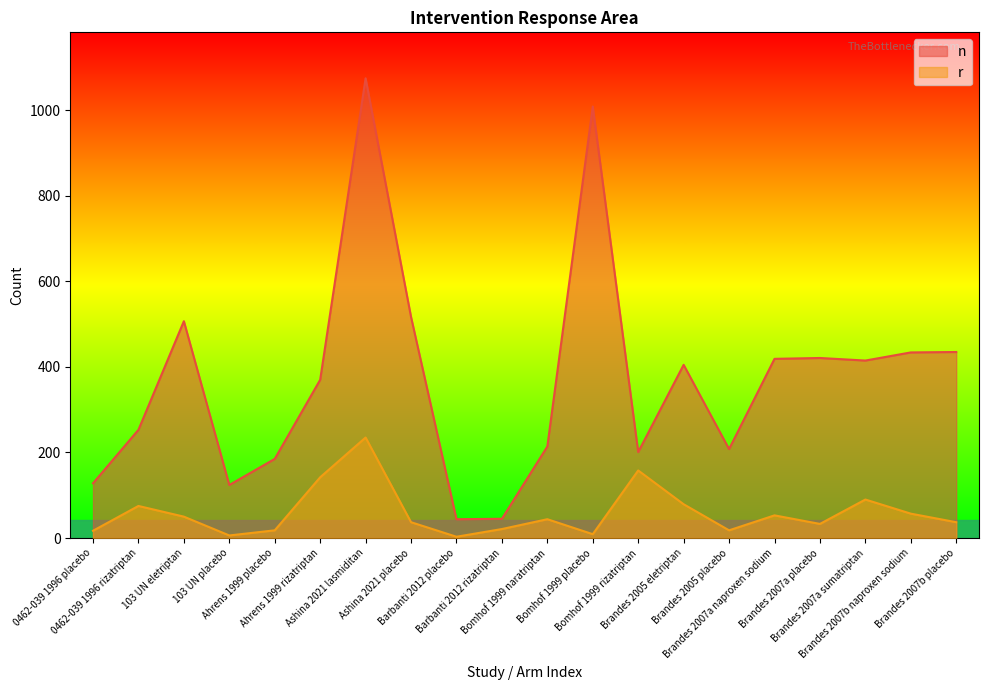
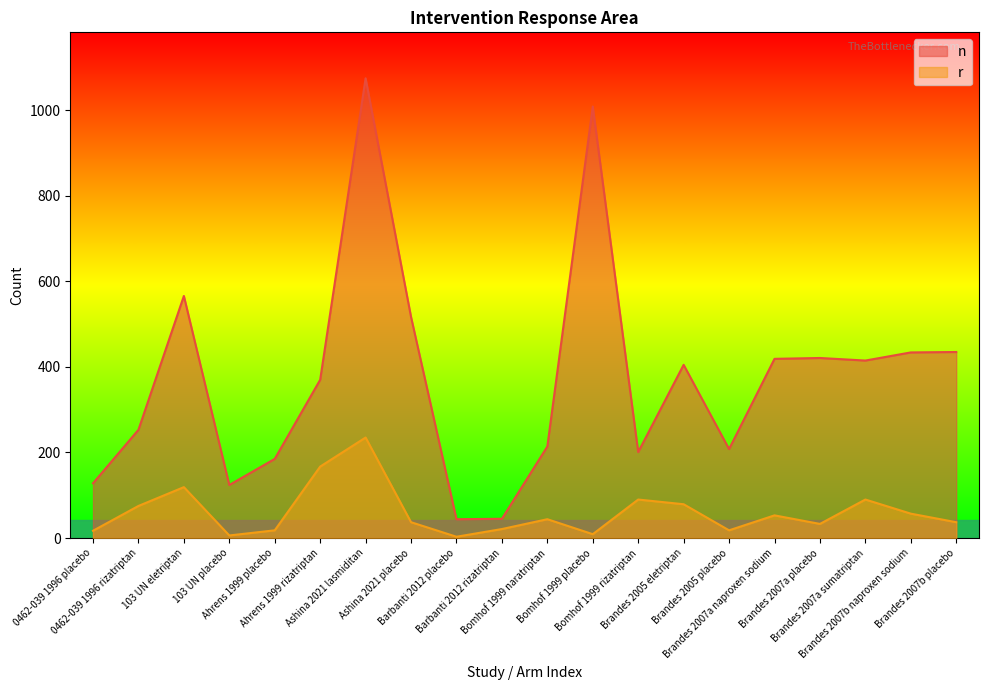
  {
    "n": {
      "0462-039 1996 placebo": 130,
      "0462-039 1996 rizatriptan": 250,
-     "103 UN eletriptan": 510,
+     "103 UN eletriptan": 570,
      "103 UN placebo": 120,
      "Ahrens 1999 placebo": 190,
      "Ahrens 1999 rizatriptan": 370,
      "Ashina 2021 lasmiditan": 1080,
      "Ashina 2021 placebo": 520,
      "Barbanti 2012 placebo": 40,
      "Barbanti 2012 rizatriptan": 50,
      "Bomhof 1999 naratriptan": 210,
      "Bomhof 1999 placebo": 1010,
      "Bomhof 1999 rizatriptan": 200,
      "Brandes 2005 eletriptan": 410,
      "Brandes 2005 placebo": 210,
      "Brandes 2007a naproxen sodium": 420,
      "Brandes 2007a placebo": 420,
      "Brandes 2007a sumatriptan": 420,
      "Brandes 2007b naproxen sodium": 430,
      "Brandes 2007b placebo": 440
    },
    "r": {
      "0462-039 1996 rizatriptan": 80,
-     "103 UN eletriptan": 50,
-     "Ahrens 1999 rizatriptan": 140,
+     "103 UN eletriptan": 120,
+     "Ahrens 1999 rizatriptan": 170,
      "Ashina 2021 lasmiditan": 240,
      "Bomhof 1999 naratriptan": 40,
-     "Bomhof 1999 rizatriptan": 160,
+     "Bomhof 1999 rizatriptan": 90,
      "Brandes 2005 eletriptan": 80,
      "Brandes 2007a naproxen sodium": 50,
      "Brandes 2007a sumatriptan": 90,
      "Brandes 2007b naproxen sodium": 60
    }
  }
